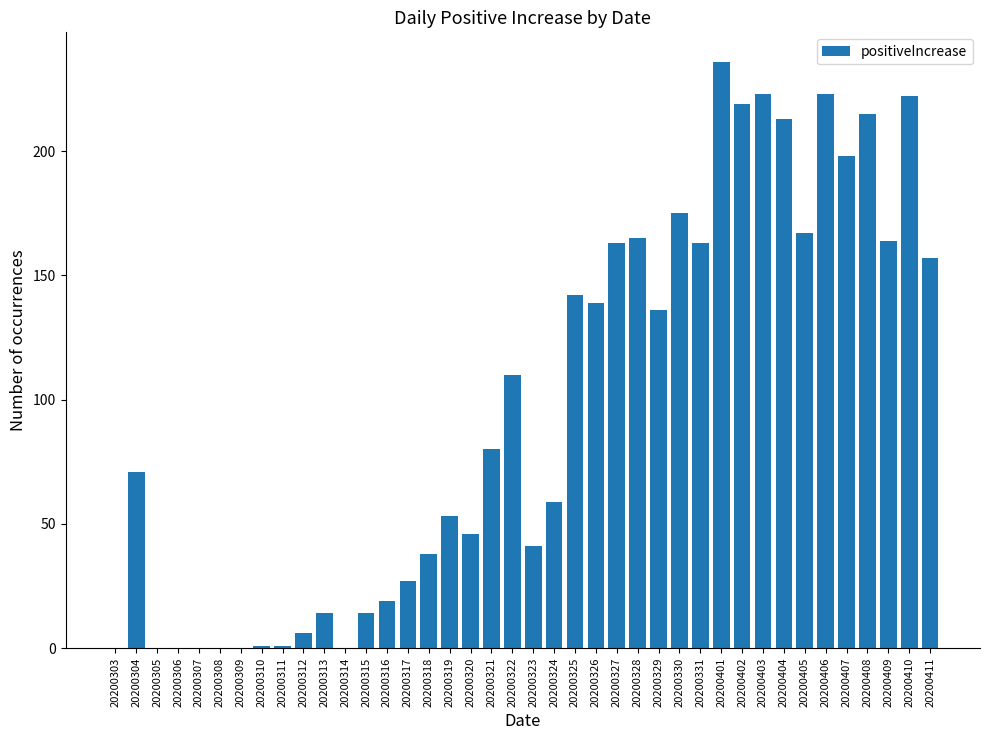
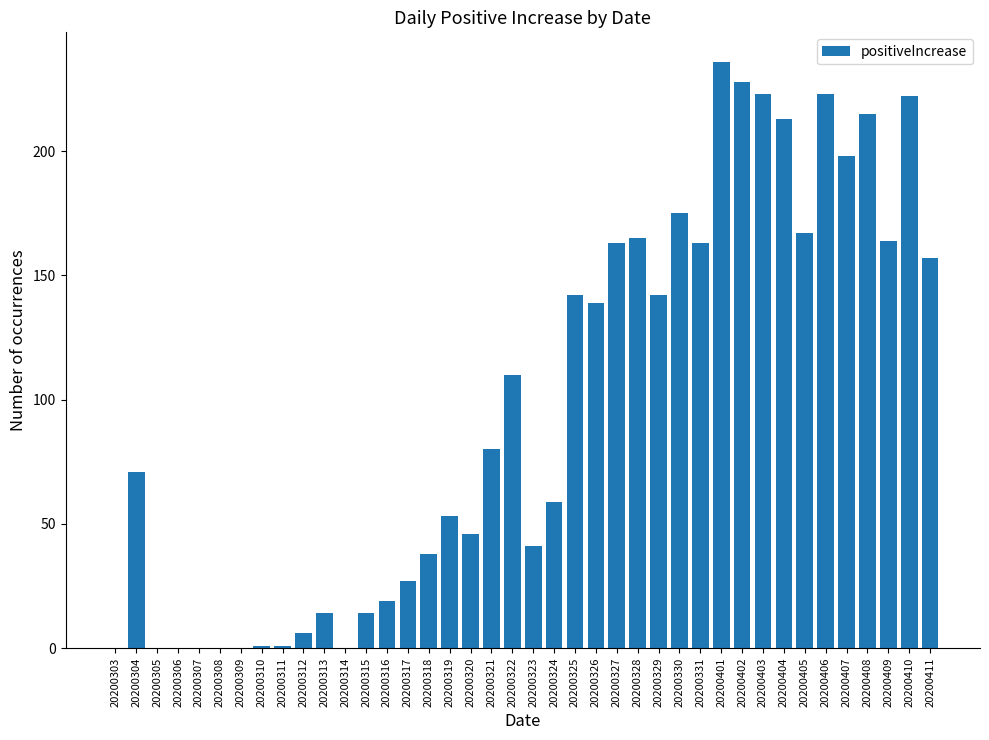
  {
    "20200303": 0,
    "20200304": 71,
    "20200305": 0,
    "20200306": 0,
    "20200307": 0,
    "20200308": 0,
    "20200309": 0,
    "20200312": 6,
    "20200313": 14,
    "20200314": 0,
    "20200315": 14,
    "20200316": 19,
    "20200317": 27,
    "20200318": 38,
    "20200319": 53,
    "20200320": 46,
    "20200321": 80,
    "20200322": 110,
    "20200323": 41,
    "20200324": 59,
    "20200325": 142,
    "20200326": 139,
    "20200327": 163,
    "20200328": 165,
-   "20200329": 136,
+   "20200329": 142,
    "20200330": 175,
    "20200331": 163,
    "20200401": 236,
-   "20200402": 219,
+   "20200402": 228,
    "20200403": 223,
    "20200404": 213,
    "20200405": 167,
    "20200406": 223,
    "20200407": 198,
    "20200408": 215,
    "20200409": 164,
    "20200410": 222,
    "20200411": 157
  }
